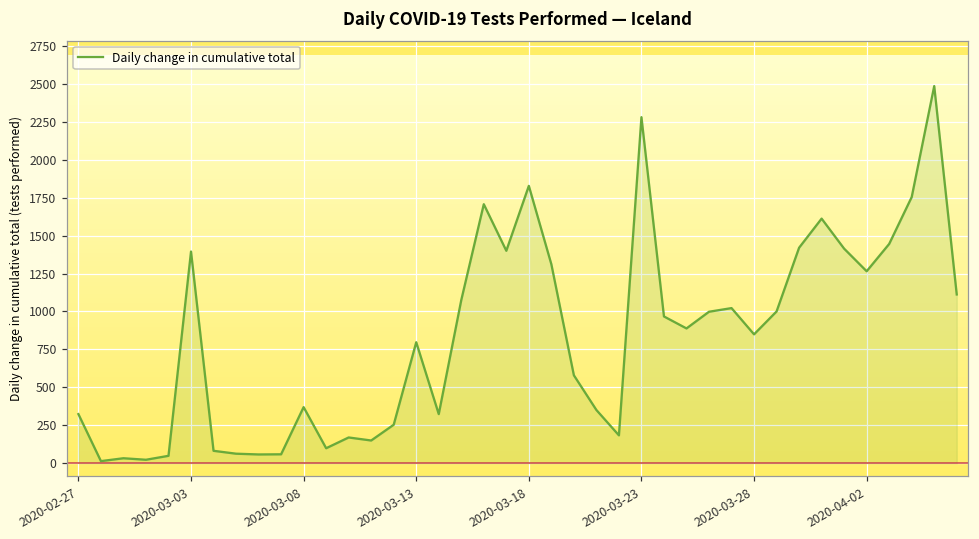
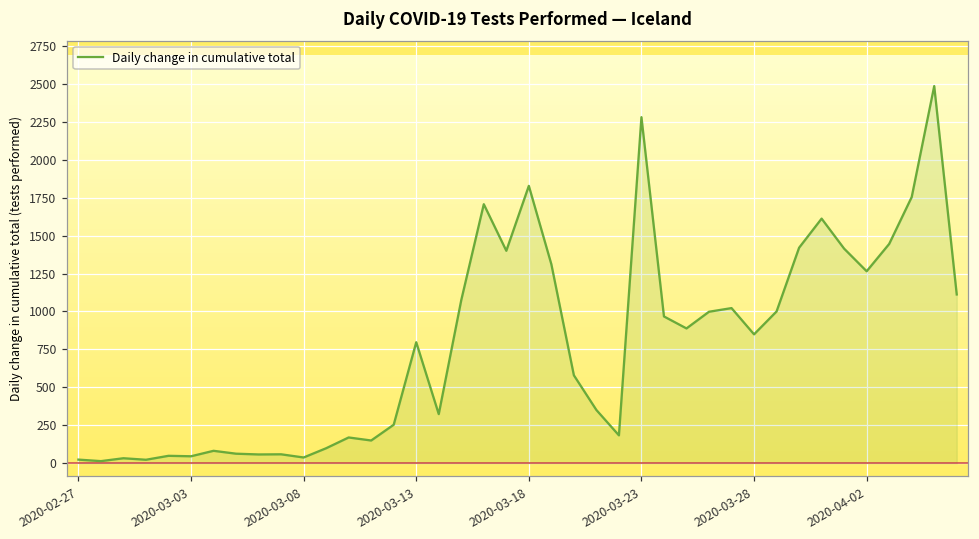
  {
-   "2020-02-27": 320,
-   "2020-03-03": 1400,
-   "2020-03-08": 370,
+   "2020-02-27": 20,
+   "2020-03-03": 50,
+   "2020-03-08": 40,
    "2020-03-13": 800,
    "2020-03-18": 1830,
    "2020-03-23": 2280,
    "2020-03-28": 850,
    "2020-04-02": 1270
  }
